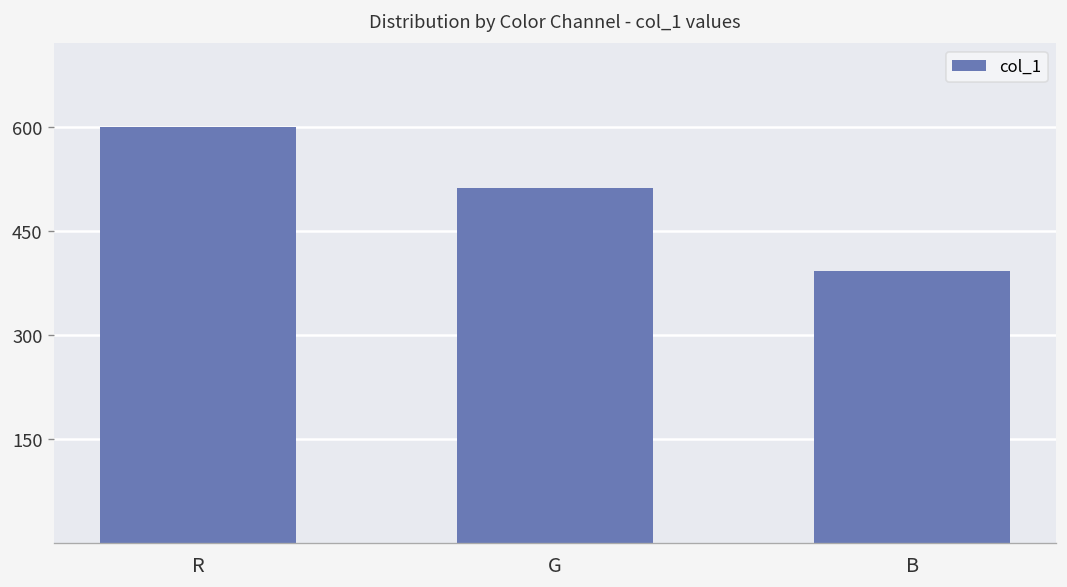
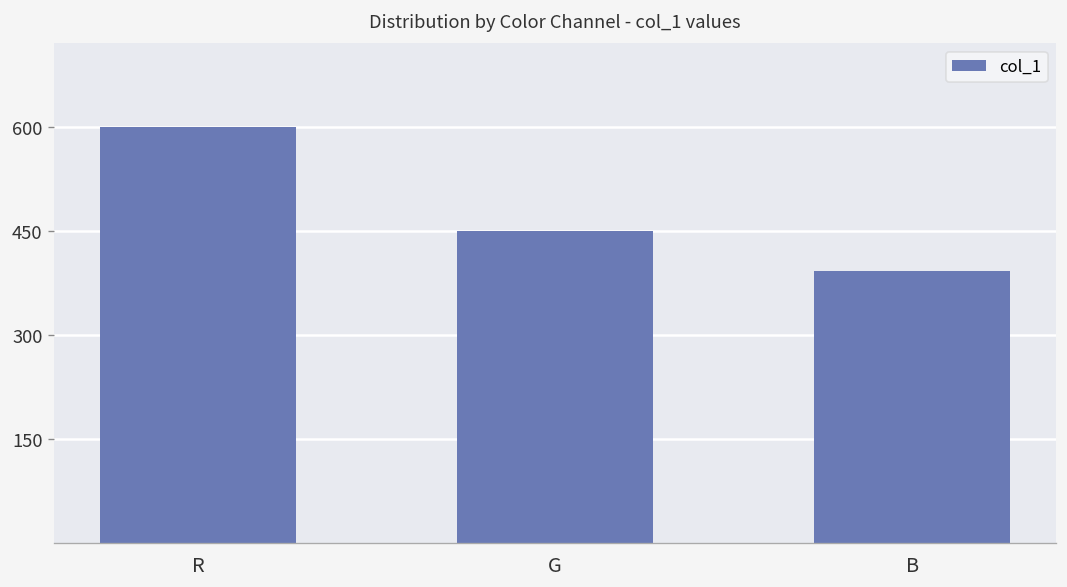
  {
    "R": 600,
-   "G": 510,
+   "G": 450,
    "B": 390
  }
